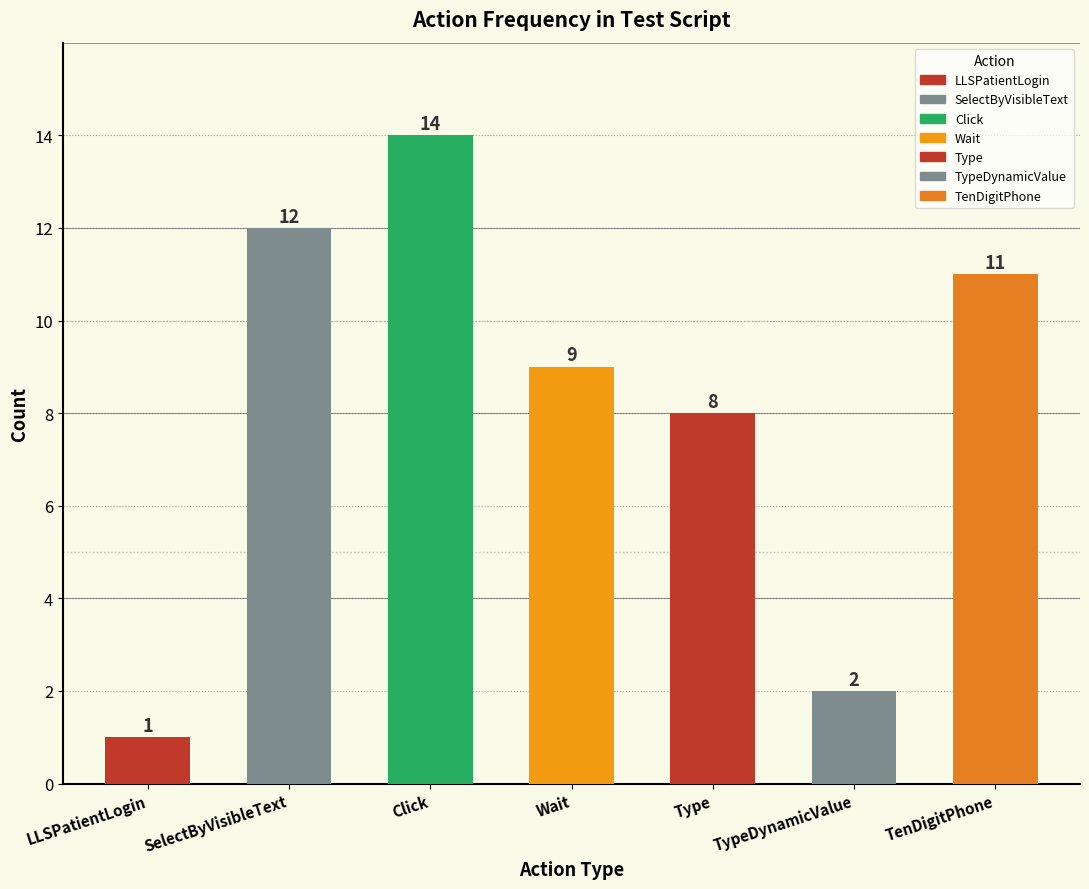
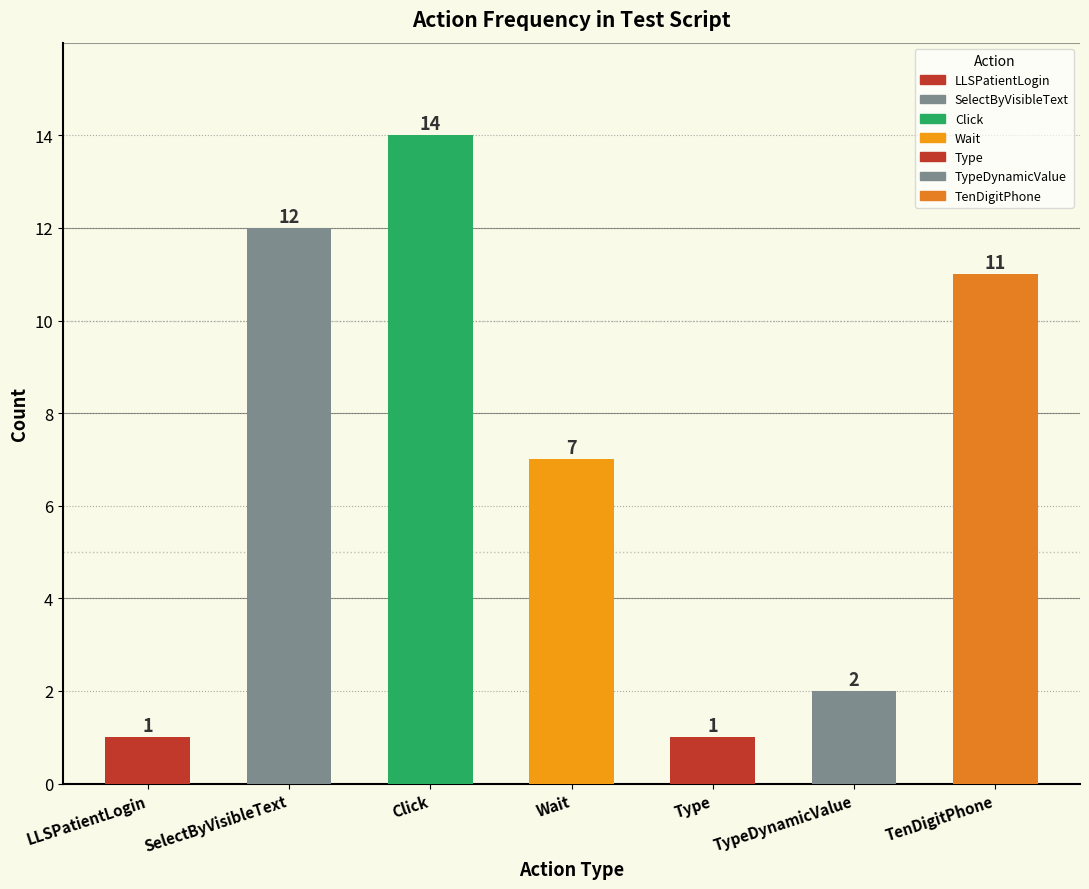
  {
    "LLSPatientLogin": 1,
    "SelectByVisibleText": 12,
    "Click": 14,
-   "Wait": 9,
-   "Type": 8,
+   "Wait": 7,
+   "Type": 1,
    "TypeDynamicValue": 2,
    "TenDigitPhone": 11
  }
